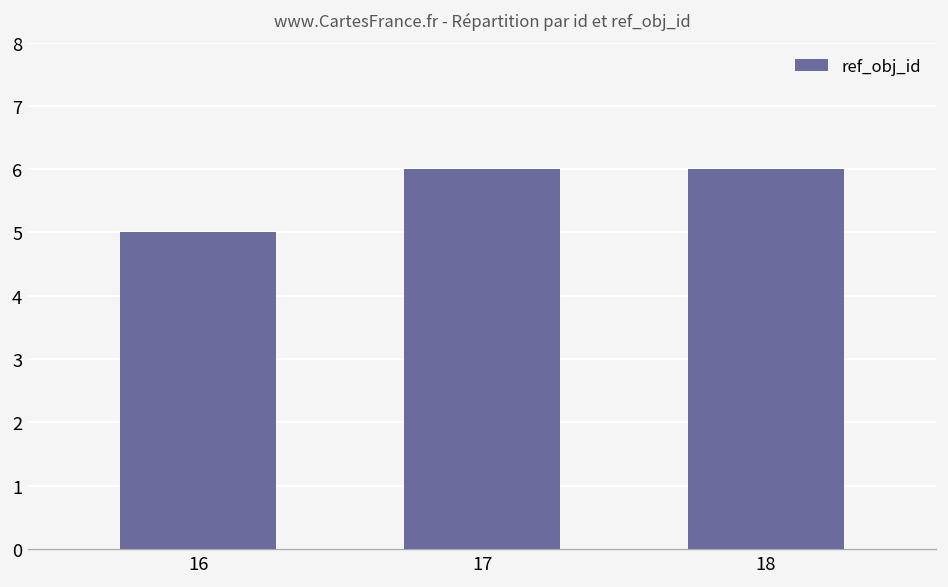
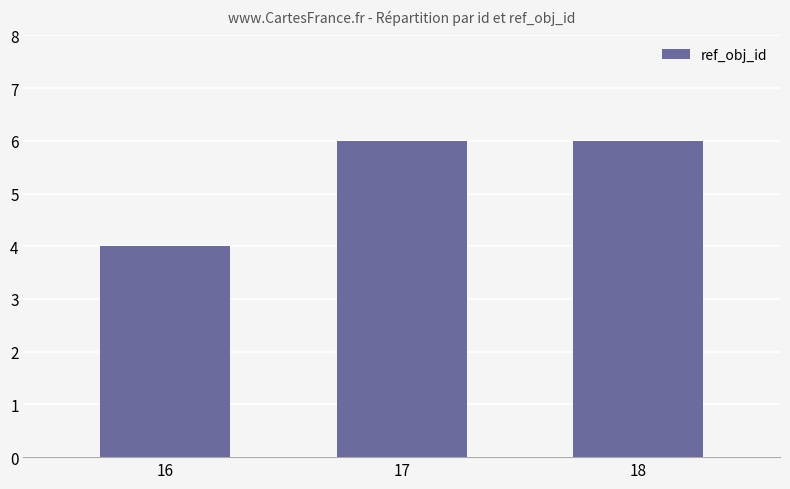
  {
-   "16": 5,
+   "16": 4,
    "17": 6,
    "18": 6
  }
